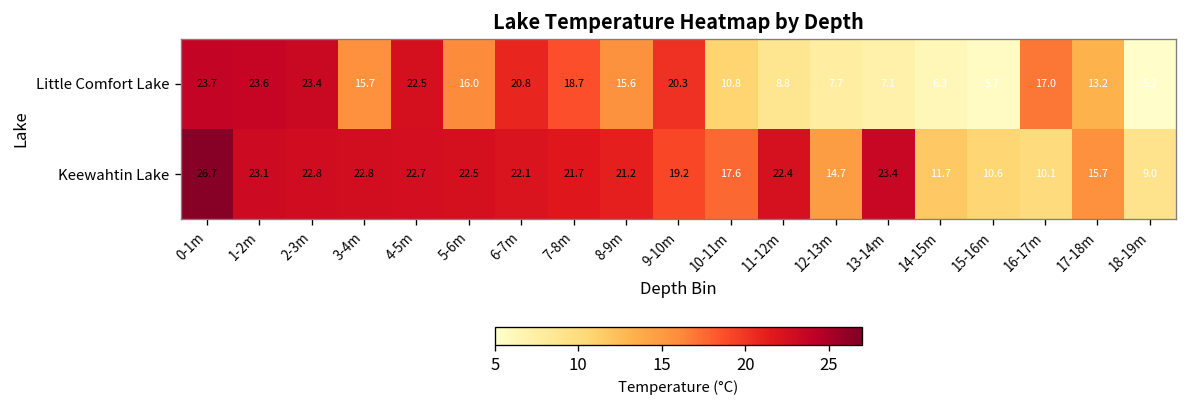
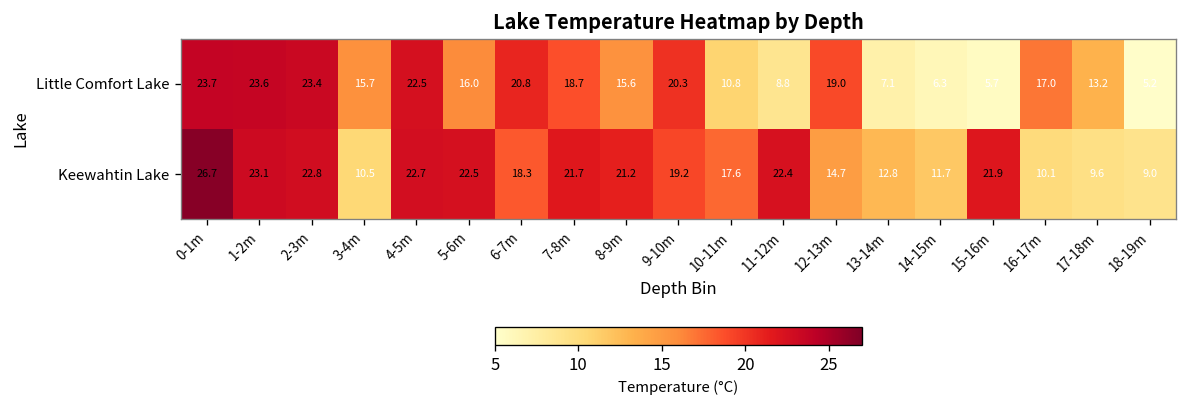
  {
    "Little Comfort Lake": {
      "0-1m": 23.7,
      "1-2m": 23.6,
      "2-3m": 23.4,
      "3-4m": 15.7,
      "4-5m": 22.5,
      "5-6m": 16.0,
      "6-7m": 20.8,
      "7-8m": 18.7,
      "8-9m": 15.6,
      "9-10m": 20.3,
      "10-11m": 10.8,
      "11-12m": 8.8,
-     "12-13m": 7.7,
+     "12-13m": 19.0,
      "13-14m": 7.1,
      "14-15m": 6.3,
      "15-16m": 5.7,
      "16-17m": 17.0,
      "17-18m": 13.2,
      "18-19m": 5.2
    },
    "Keewahtin Lake": {
      "0-1m": 26.7,
      "1-2m": 23.1,
      "2-3m": 22.8,
-     "3-4m": 22.8,
+     "3-4m": 10.5,
      "4-5m": 22.7,
      "5-6m": 22.5,
-     "6-7m": 22.1,
+     "6-7m": 18.3,
      "7-8m": 21.7,
      "8-9m": 21.2,
      "9-10m": 19.2,
      "10-11m": 17.6,
      "11-12m": 22.4,
      "12-13m": 14.7,
-     "13-14m": 23.4,
+     "13-14m": 12.8,
      "14-15m": 11.7,
-     "15-16m": 10.6,
+     "15-16m": 21.9,
      "16-17m": 10.1,
-     "17-18m": 15.7,
+     "17-18m": 9.6,
      "18-19m": 9.0
    }
  }
